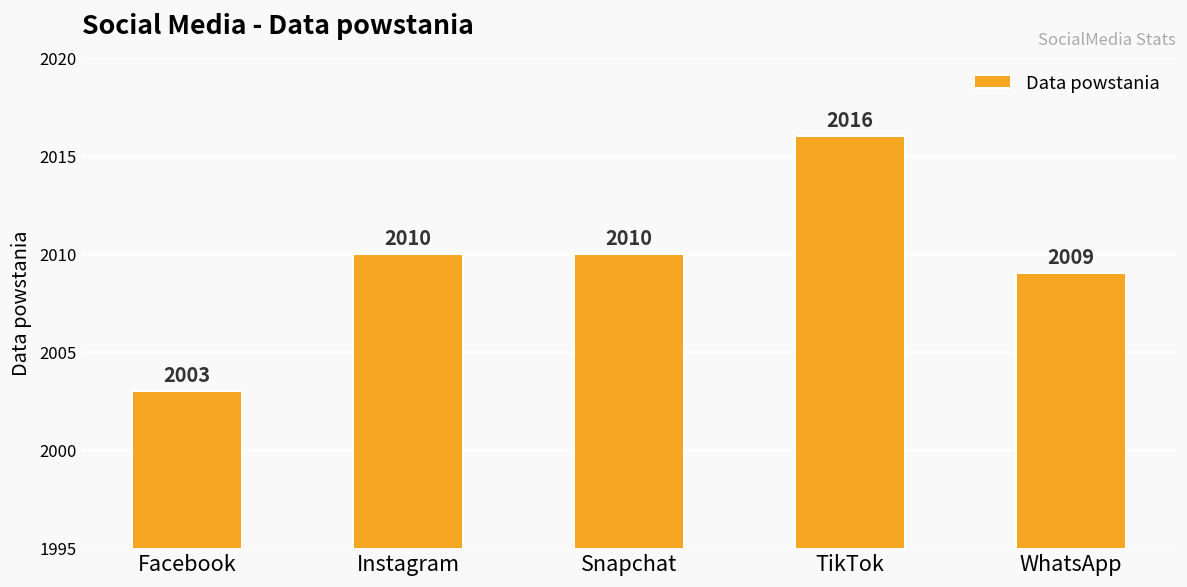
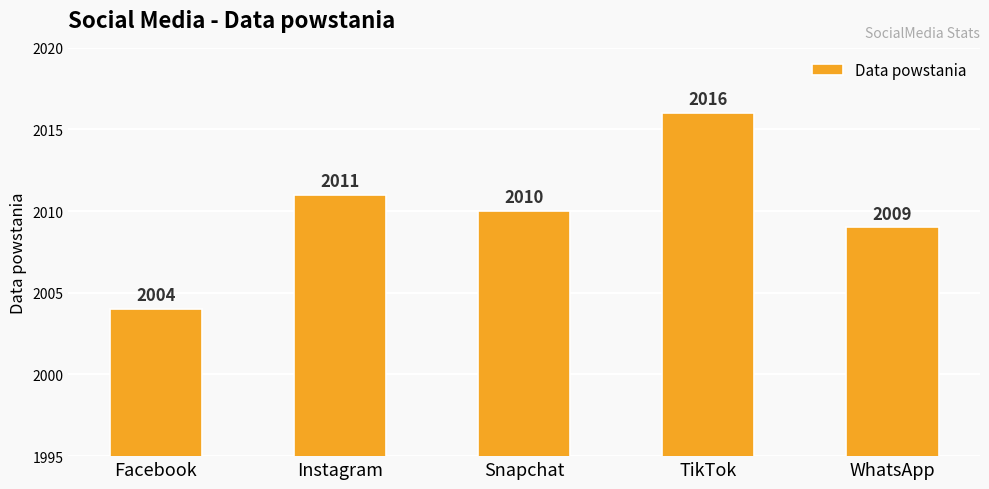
  {
-   "Facebook": 2003,
-   "Instagram": 2010,
+   "Facebook": 2004,
+   "Instagram": 2011,
    "Snapchat": 2010,
    "TikTok": 2016,
    "WhatsApp": 2009
  }
